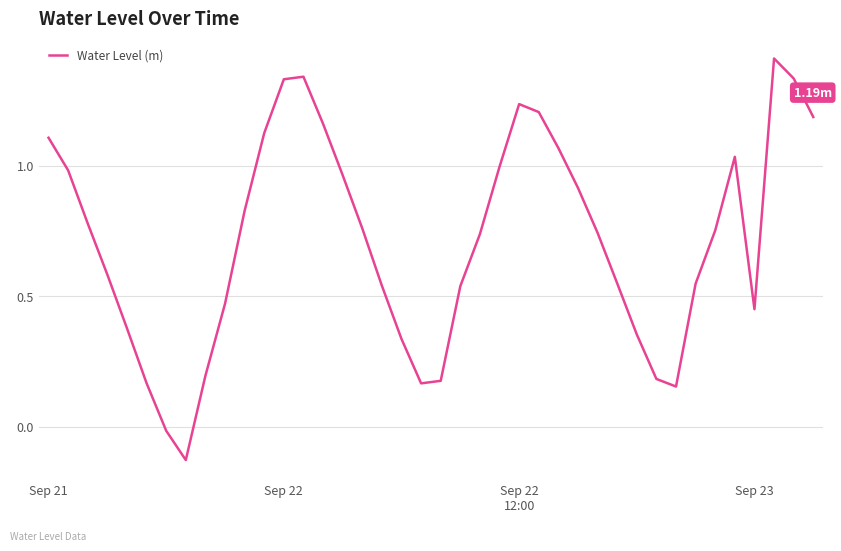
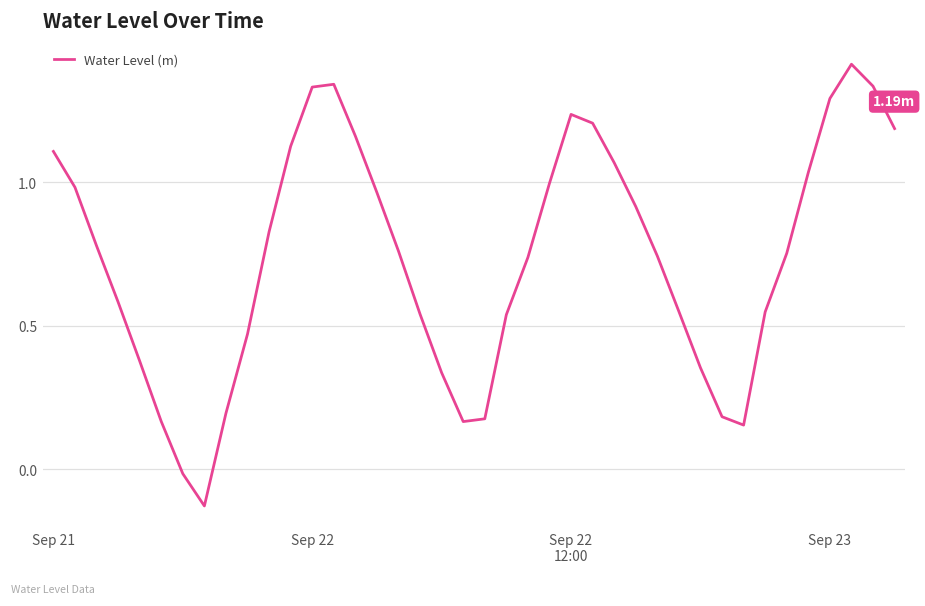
  {
    "Sep 21": 1.11,
    "Sep 22": 1.33,
    "Sep 22 12:00": 1.24,
-   "Sep 23": 0.45
+   "Sep 23": 1.29
  }
